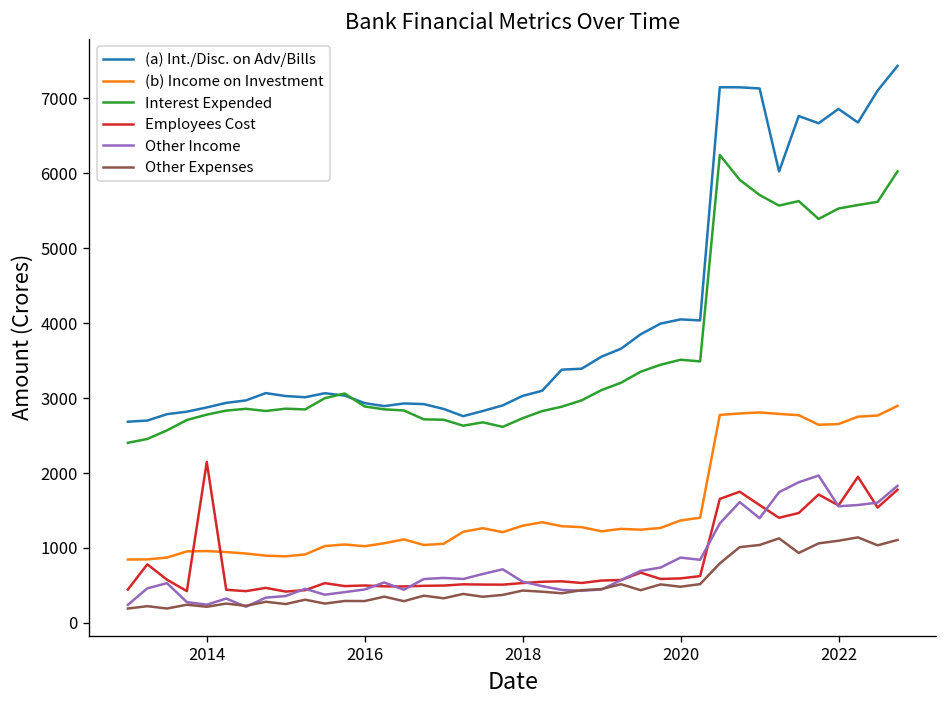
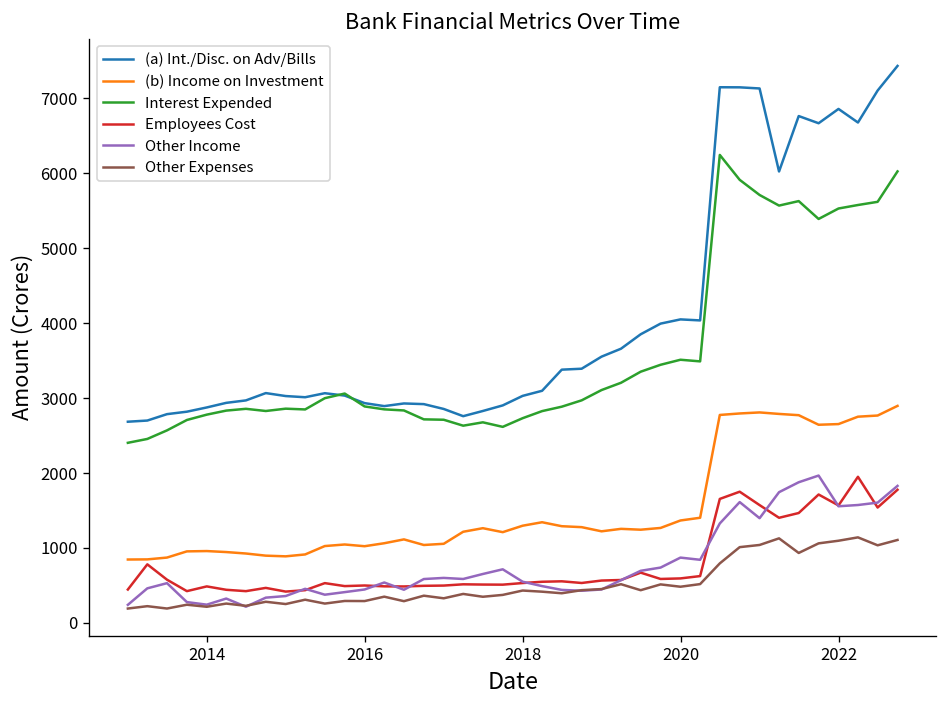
  {
    "(a) Int./Disc. on Adv/Bills": {
      "2014": 2900,
      "2016": 2900,
      "2018": 3000,
      "2020": 4100,
      "2022": 6900
    },
    "(b) Income on Investment": {
      "2014": 1000,
      "2016": 1000,
      "2018": 1300,
      "2020": 1400,
      "2022": 2700
    },
    "Interest Expended": {
      "2014": 2800,
      "2016": 2900,
      "2018": 2700,
      "2020": 3500,
      "2022": 5500
    },
    "Employees Cost": {
-     "2014": 2100,
+     "2014": 500,
      "2016": 500,
      "2020": 600
    },
    "Other Income": {
      "2016": 400,
      "2020": 900
    },
    "Other Expenses": {
      "2016": 300,
      "2018": 400,
      "2020": 500,
      "2022": 1100
    }
  }
